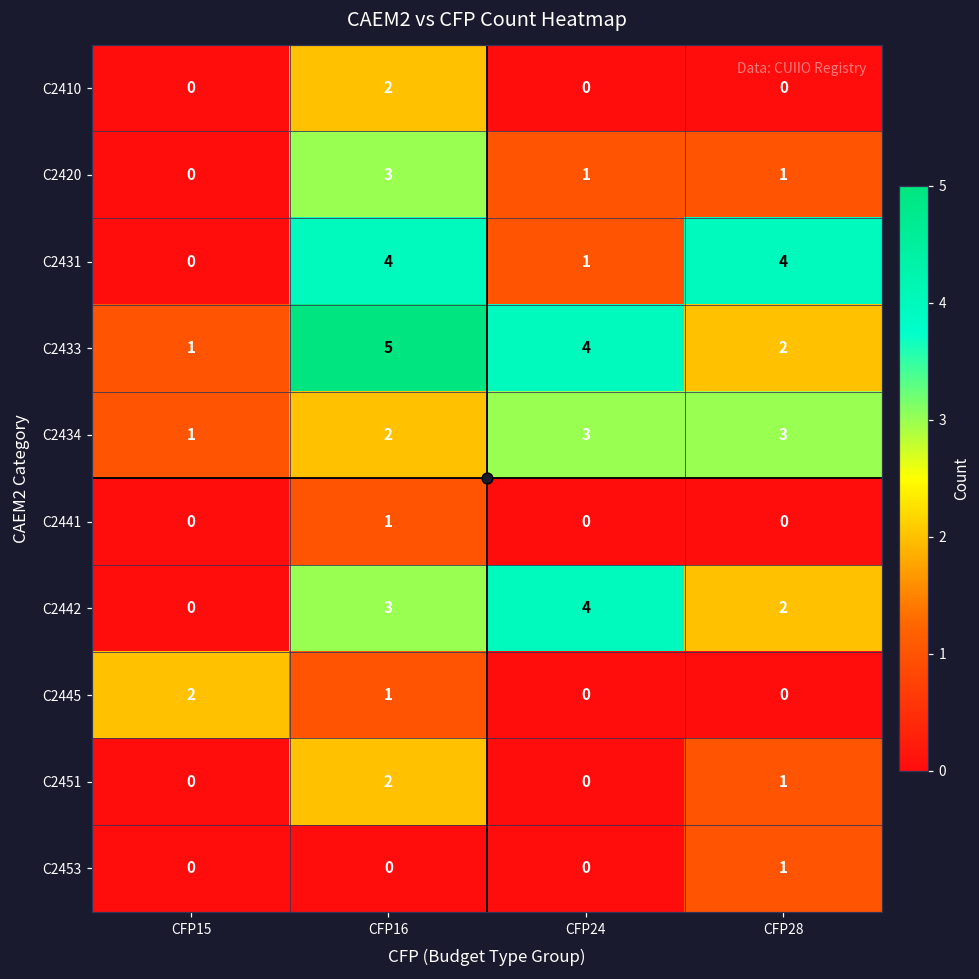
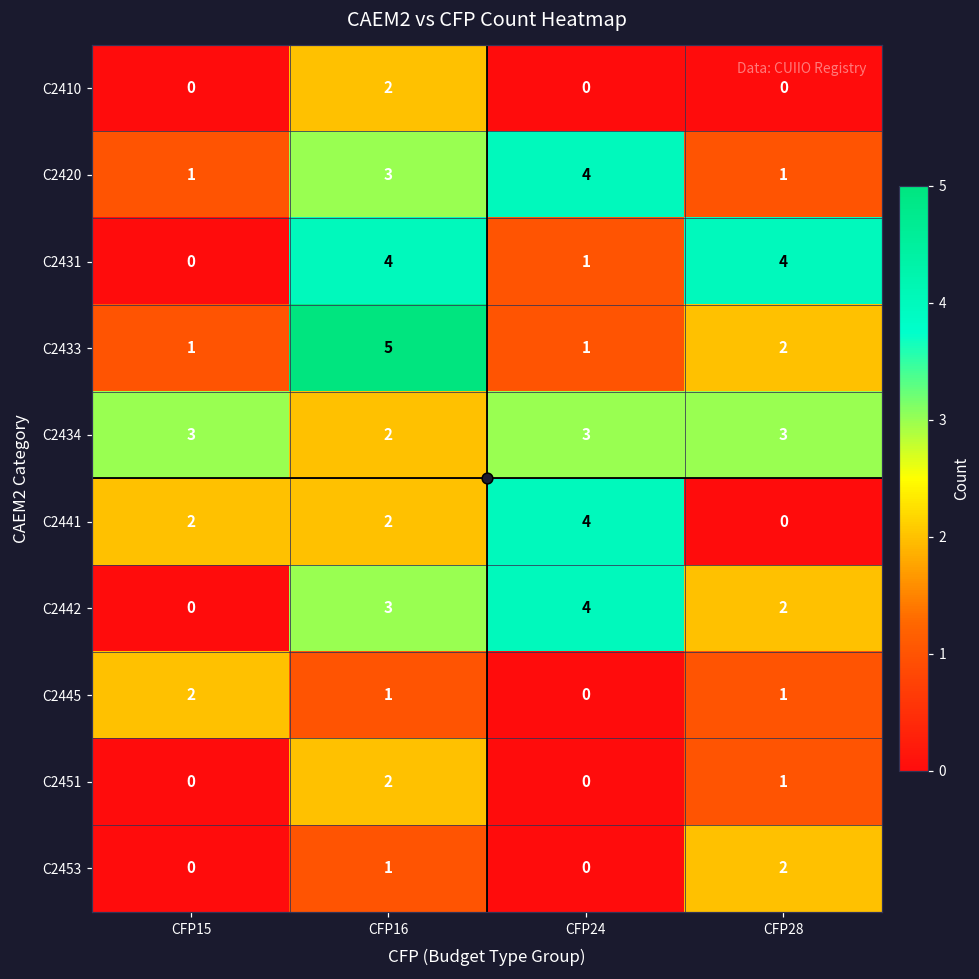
  {
    "C2410": {
      "CFP15": 0,
      "CFP16": 2,
      "CFP24": 0
    },
    "C2420": {
-     "CFP15": 0,
+     "CFP15": 1,
      "CFP16": 3,
-     "CFP24": 1,
+     "CFP24": 4,
      "CFP28": 1
    },
    "C2431": {
      "CFP15": 0,
      "CFP16": 4,
      "CFP24": 1,
      "CFP28": 4
    },
    "C2433": {
      "CFP15": 1,
      "CFP16": 5,
-     "CFP24": 4,
+     "CFP24": 1,
      "CFP28": 2
    },
    "C2434": {
-     "CFP15": 1,
+     "CFP15": 3,
      "CFP16": 2,
      "CFP24": 3,
      "CFP28": 3
    },
    "C2441": {
-     "CFP15": 0,
-     "CFP16": 1,
-     "CFP24": 0,
+     "CFP15": 2,
+     "CFP16": 2,
+     "CFP24": 4,
      "CFP28": 0
    },
    "C2442": {
      "CFP15": 0,
      "CFP16": 3,
      "CFP24": 4,
      "CFP28": 2
    },
    "C2445": {
      "CFP15": 2,
      "CFP16": 1,
      "CFP24": 0,
-     "CFP28": 0
+     "CFP28": 1
    },
    "C2451": {
      "CFP15": 0,
      "CFP16": 2,
      "CFP24": 0,
      "CFP28": 1
    },
    "C2453": {
      "CFP15": 0,
-     "CFP16": 0,
+     "CFP16": 1,
      "CFP24": 0,
-     "CFP28": 1
+     "CFP28": 2
    }
  }
